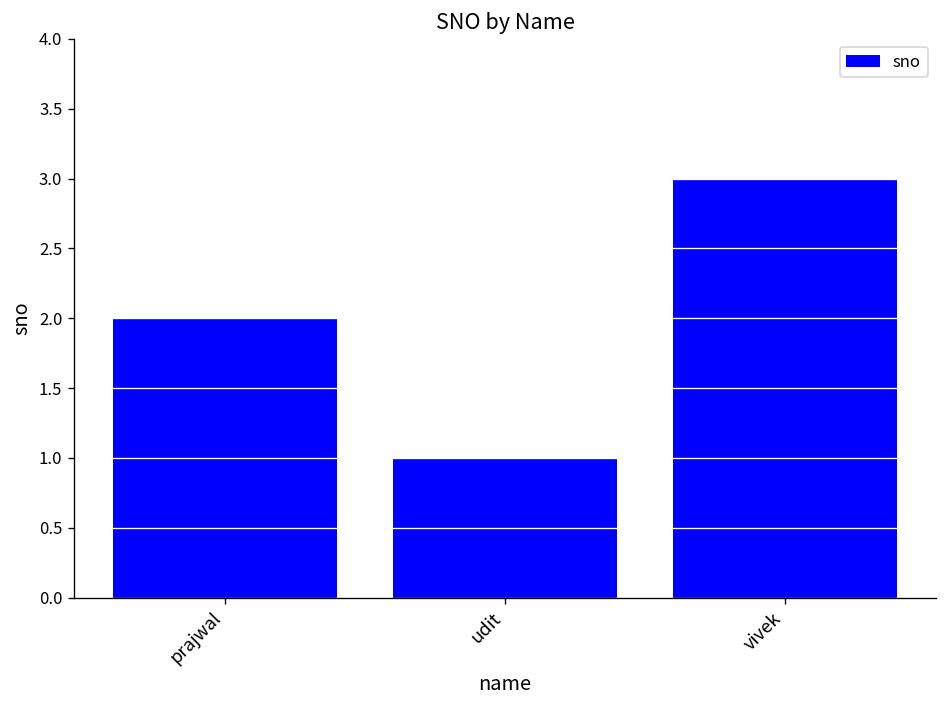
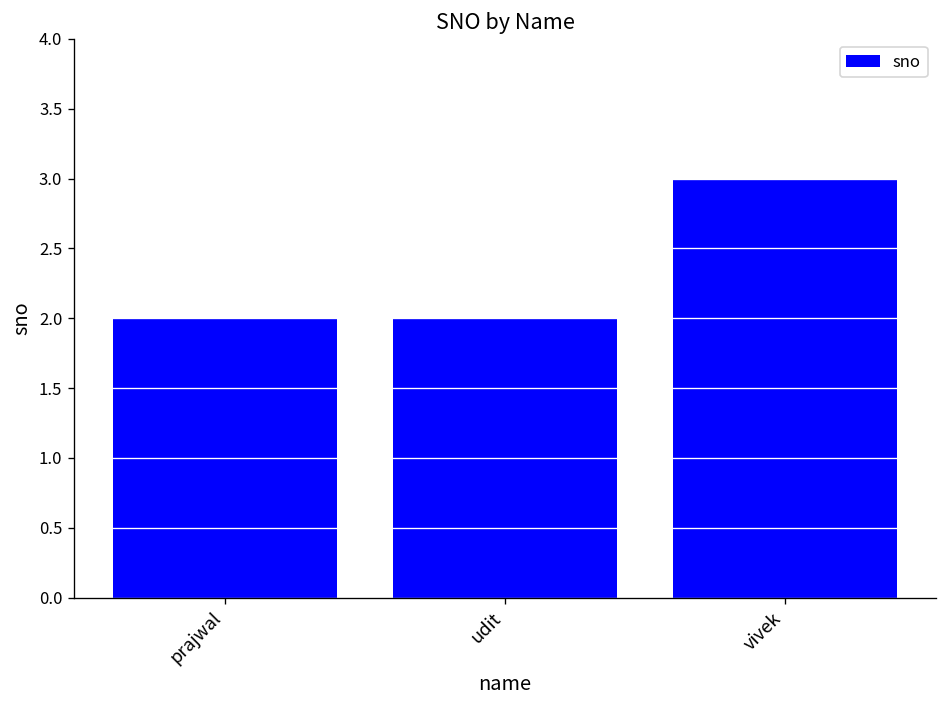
  {
    "prajwal": 2,
-   "udit": 1,
+   "udit": 2,
    "vivek": 3
  }
